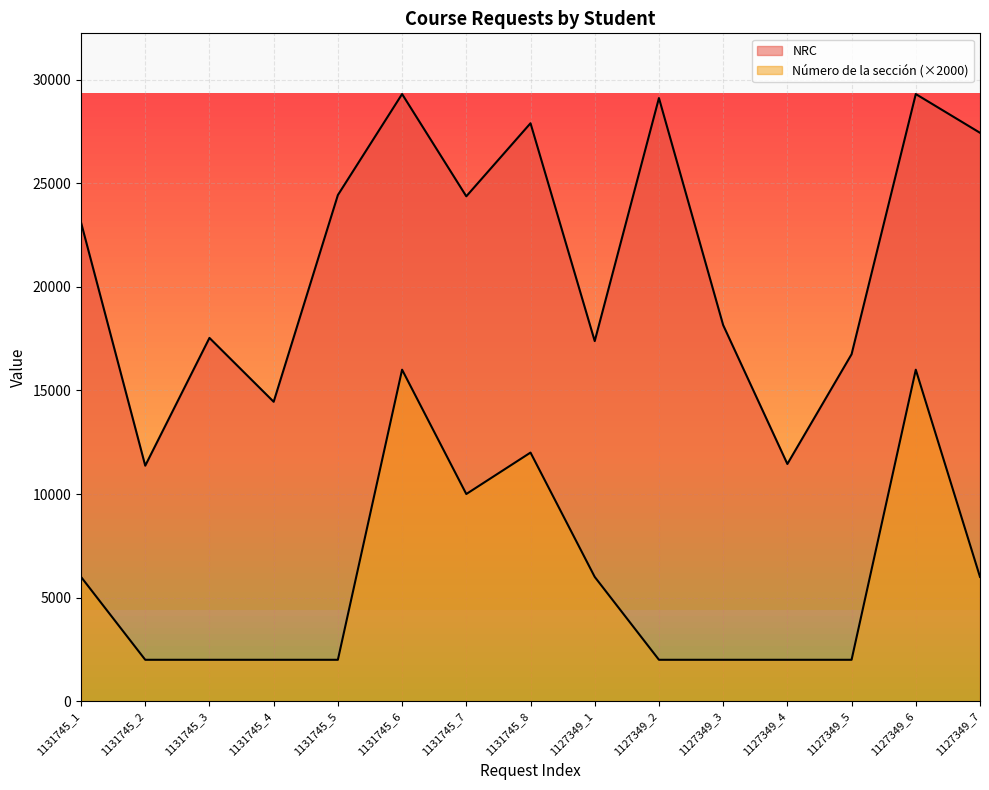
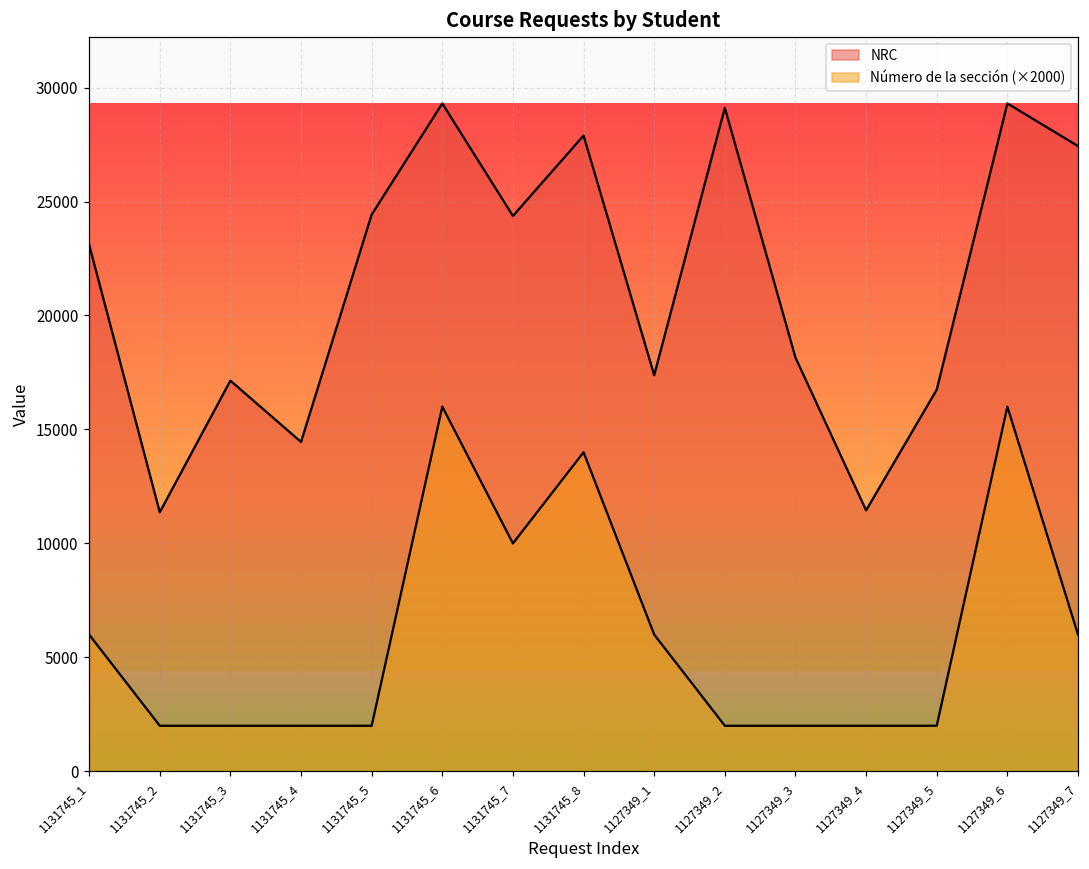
  {
    "NRC": {
      "1131745_1": 23100,
      "1131745_2": 11400,
-     "1131745_3": 17500,
+     "1131745_3": 17100,
      "1131745_4": 14500,
      "1131745_5": 24400,
      "1131745_6": 29300,
      "1131745_7": 24400,
      "1131745_8": 27900,
      "1127349_1": 17400,
      "1127349_2": 29100,
      "1127349_3": 18200,
      "1127349_4": 11500,
      "1127349_5": 16700,
      "1127349_6": 29300,
      "1127349_7": 27400
    },
    "Número de la sección (×2000)": {
      "1131745_1": 6000,
      "1131745_2": 2000,
      "1131745_3": 2000,
      "1131745_4": 2000,
      "1131745_5": 2000,
      "1131745_6": 16000,
      "1131745_7": 10000,
-     "1131745_8": 12000,
+     "1131745_8": 14000,
      "1127349_1": 6000,
      "1127349_2": 2000,
      "1127349_3": 2000,
      "1127349_4": 2000,
      "1127349_5": 2000,
      "1127349_6": 16000,
      "1127349_7": 6000
    }
  }
